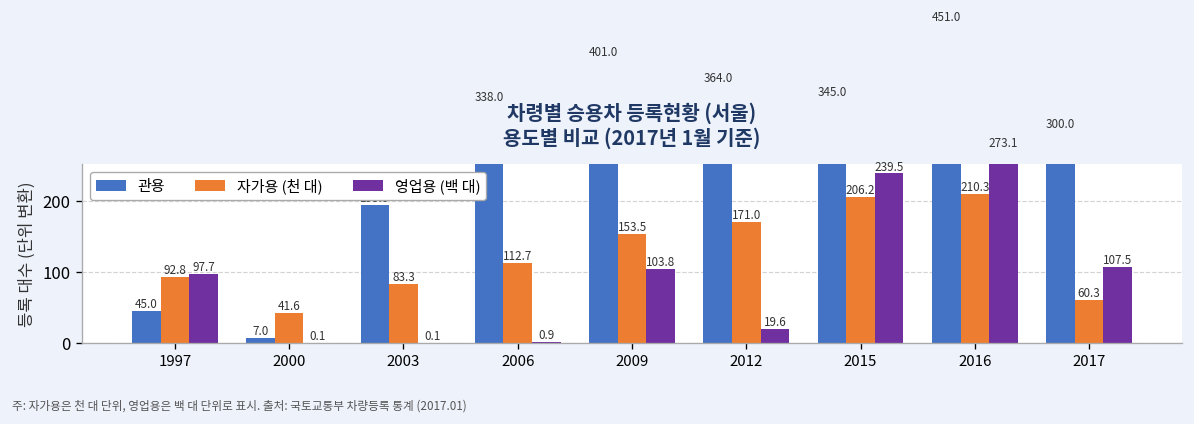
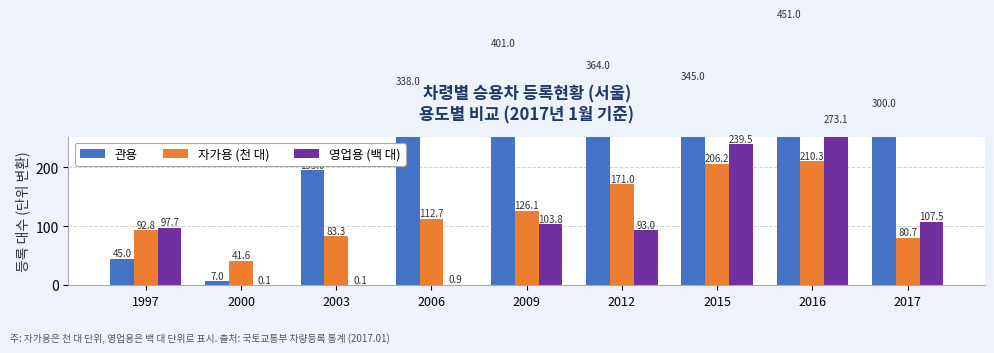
  {
    "관용": {
      "1997": 45.0,
      "2000": 7.0
    },
    "자가용 (천 대)": {
      "1997": 92.8,
      "2000": 41.6,
      "2003": 83.3,
      "2006": 112.7,
-     "2009": 153.5,
+     "2009": 126.1,
      "2012": 171.0,
      "2015": 206.2,
      "2016": 210.3,
-     "2017": 60.3
+     "2017": 80.7
    },
    "영업용 (백 대)": {
      "1997": 97.7,
      "2000": 0.1,
      "2003": 0.1,
      "2006": 0.9,
      "2009": 103.8,
-     "2012": 19.6,
+     "2012": 93.0,
      "2015": 239.5,
      "2017": 107.5
    }
  }
